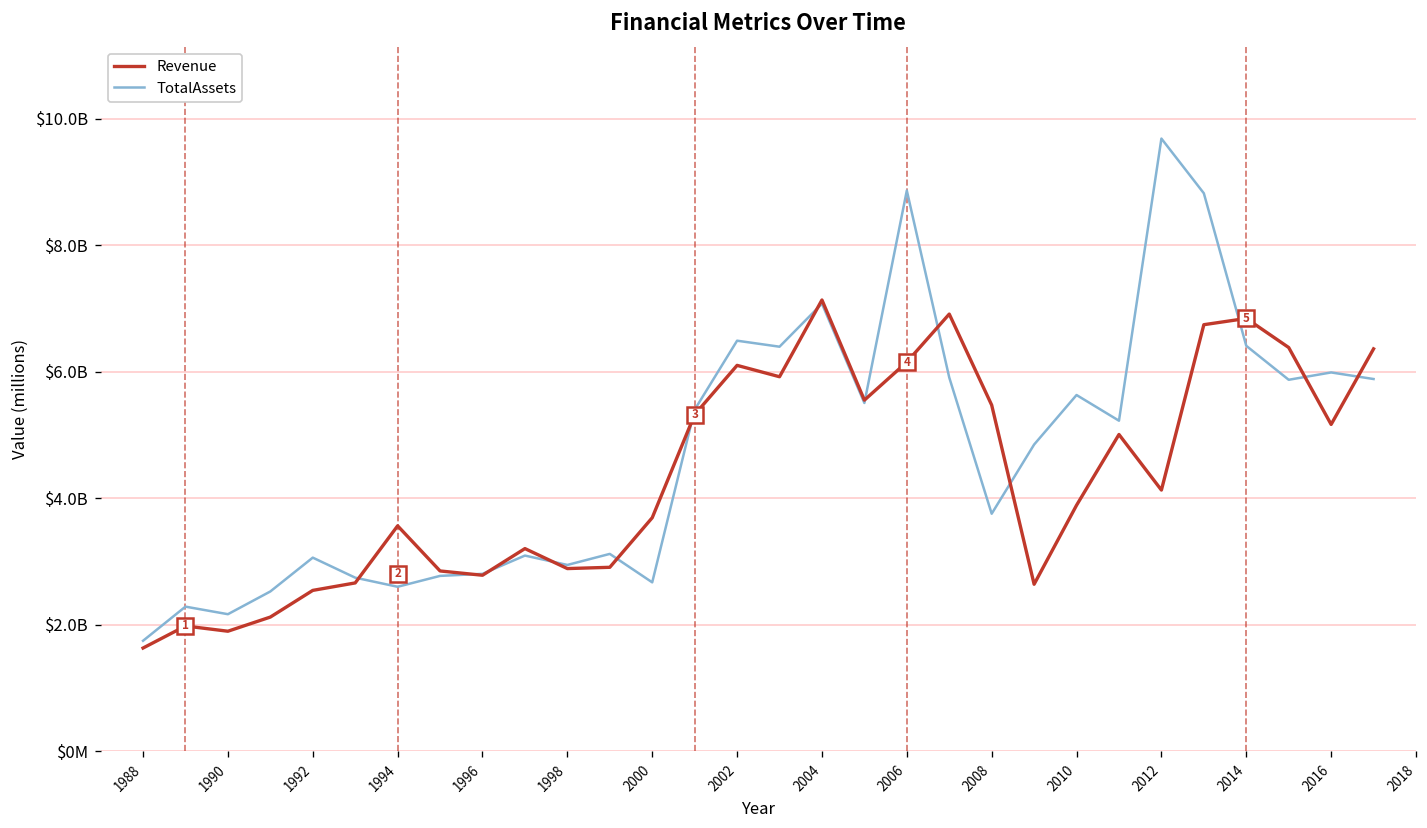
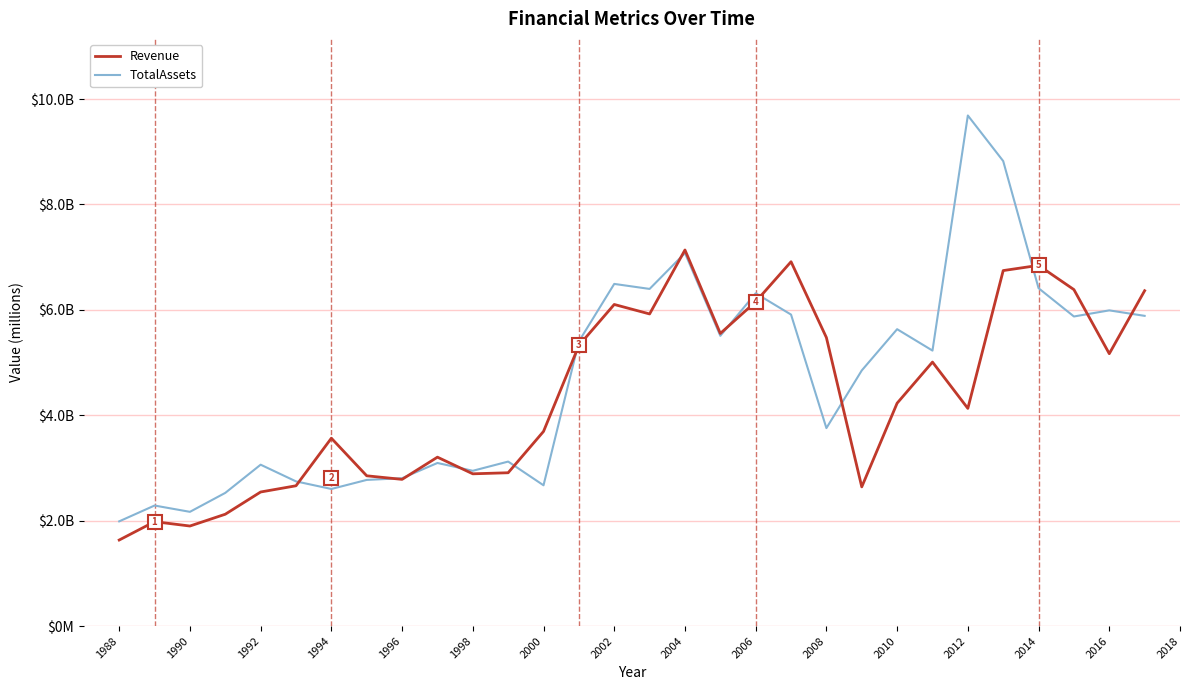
  {
    "Revenue": {
      "1988": "$1600000000",
      "1990": "$1900000000",
      "1992": "$2500000000",
      "1994": "$3600000000",
      "1998": "$2900000000",
      "2000": "$3700000000",
      "2002": "$6100000000",
      "2004": "$7100000000",
      "2008": "$5500000000",
-     "2010": "$3900000000",
+     "2010": "$4200000000",
      "2012": "$4100000000",
      "2016": "$5200000000"
    },
    "TotalAssets": {
-     "1988": "$1700000000",
+     "1988": "$2000000000",
      "1990": "$2200000000",
      "1992": "$3100000000",
      "1994": "$2600000000",
      "1998": "$2900000000",
      "2000": "$2700000000",
      "2002": "$6500000000",
      "2004": "$7100000000",
-     "2006": "$8900000000",
+     "2006": "$6300000000",
      "2008": "$3800000000",
      "2010": "$5600000000",
      "2012": "$9700000000",
      "2014": "$6400000000",
      "2016": "$6000000000"
    }
  }
